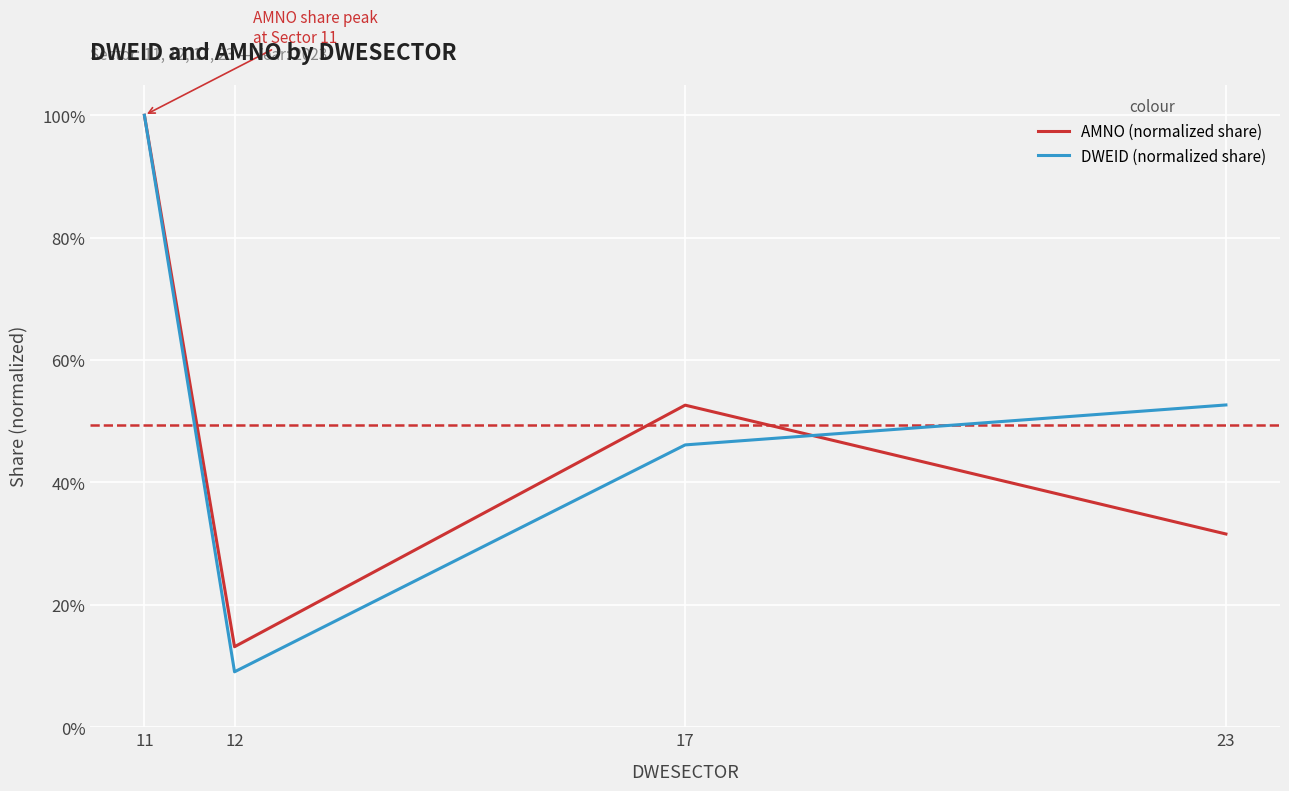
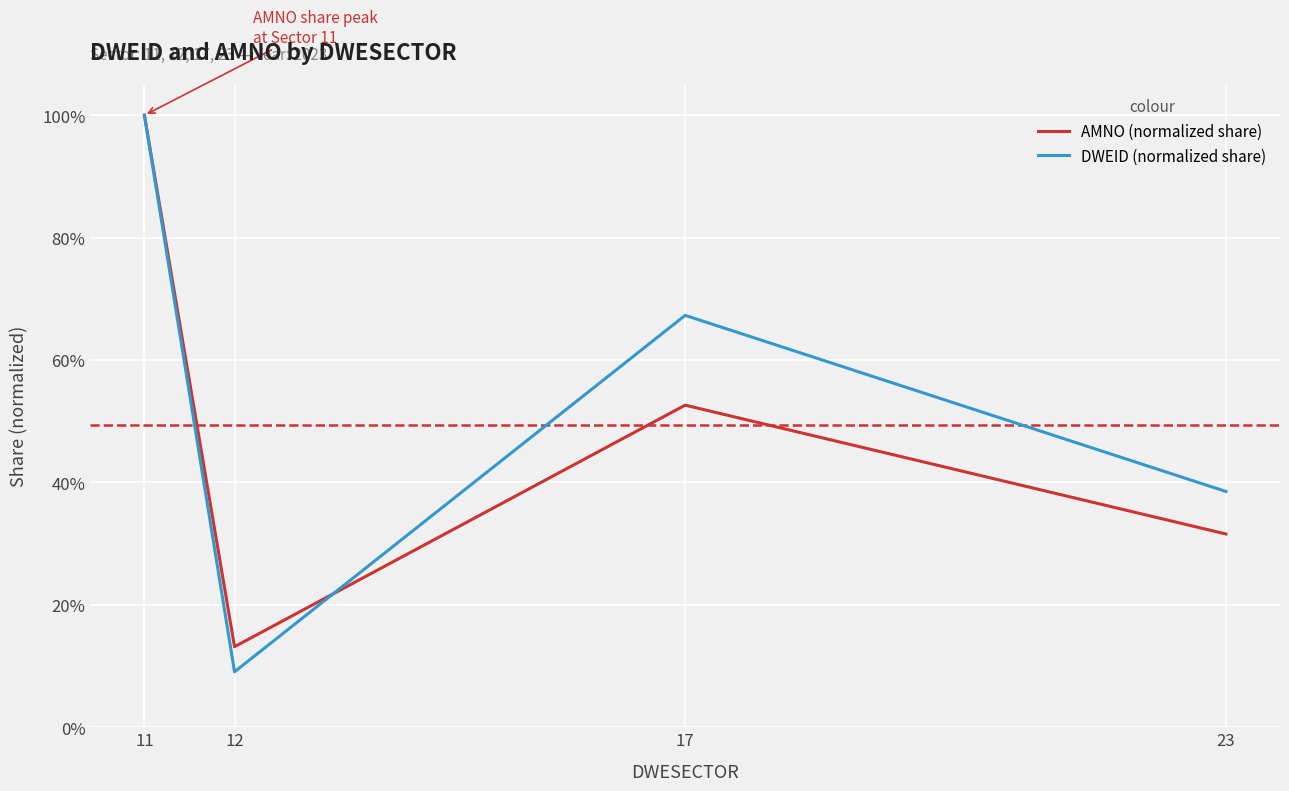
  {
    "AMNO (normalized share)": {
      "12": "13%",
      "17": "53%",
      "23": "32%"
    },
    "DWEID (normalized share)": {
      "12": "9%",
-     "17": "46%",
-     "23": "53%"
+     "17": "67%",
+     "23": "39%"
    }
  }
